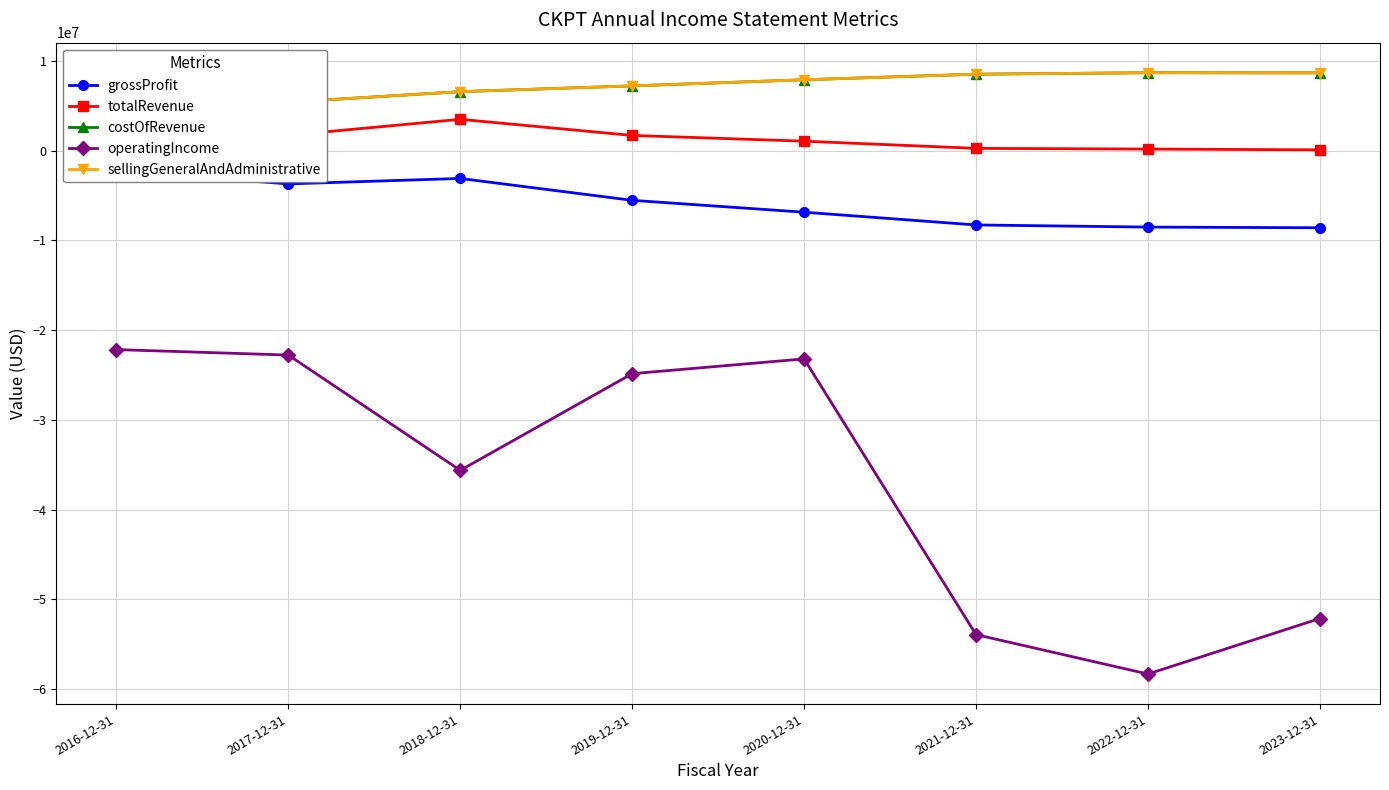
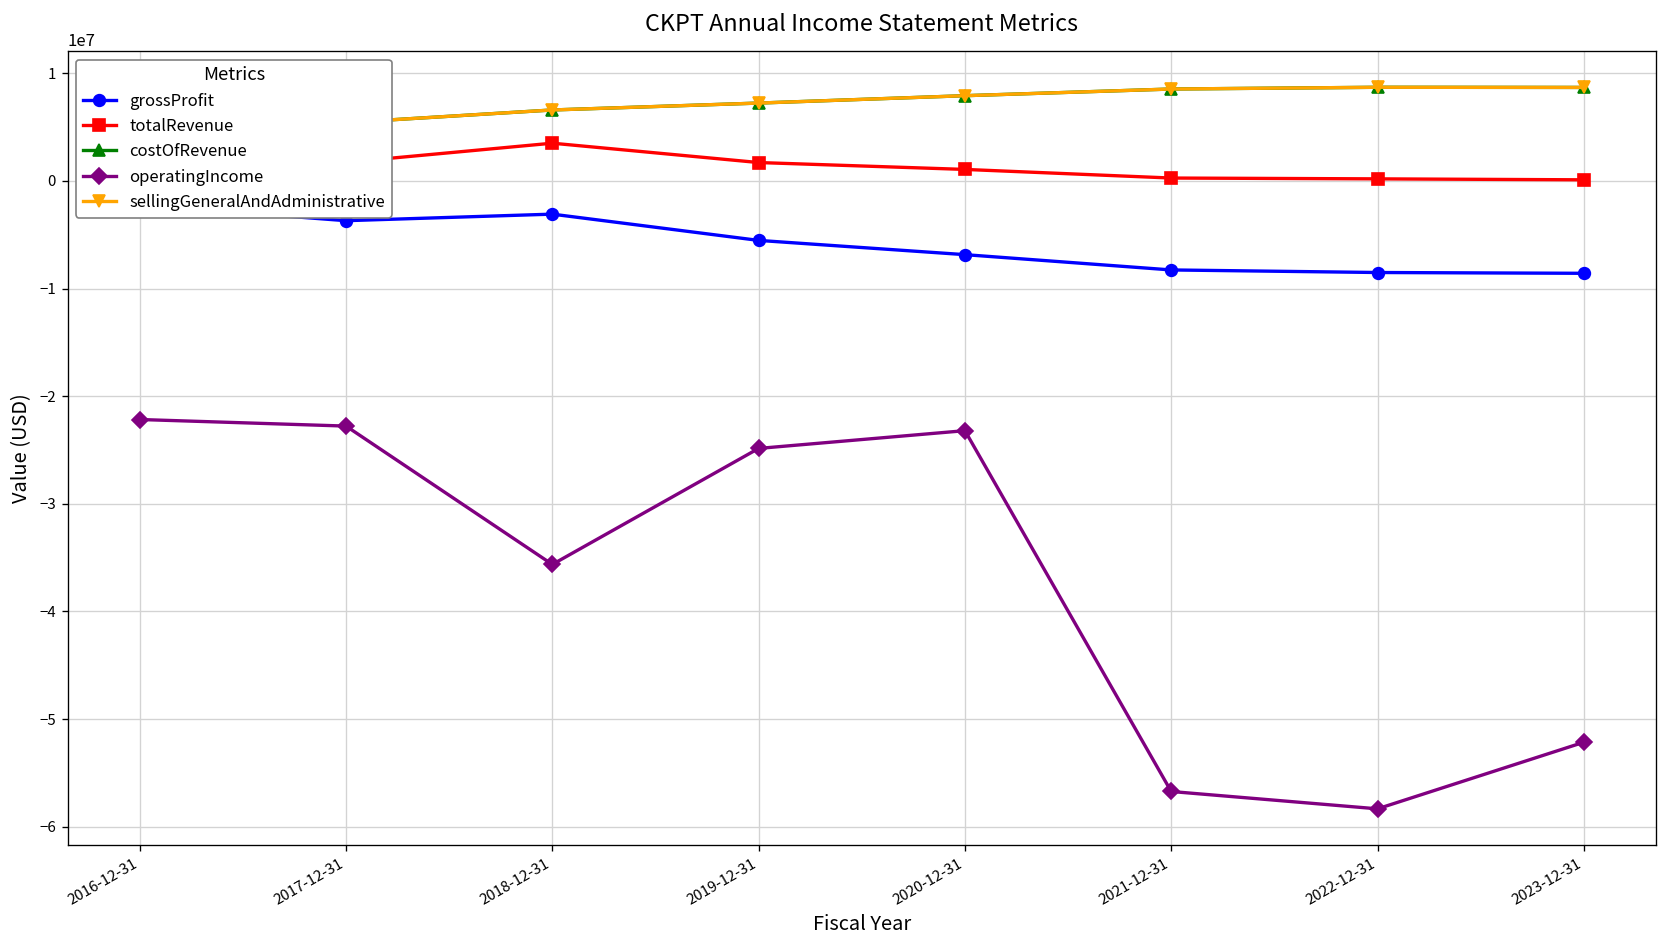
  {
    "grossProfit": {
      "2017-12-31": -4000000,
      "2018-12-31": -3000000,
      "2019-12-31": -6000000,
      "2020-12-31": -7000000,
      "2021-12-31": -8000000,
      "2022-12-31": -9000000,
      "2023-12-31": -9000000
    },
    "totalRevenue": {
      "2018-12-31": 4000000,
      "2019-12-31": 2000000,
      "2020-12-31": 1000000,
      "2021-12-31": 0,
      "2022-12-31": 0,
      "2023-12-31": 0
    },
    "sellingGeneralAndAdministrative": {
      "2018-12-31": 7000000,
      "2019-12-31": 7000000,
      "2020-12-31": 8000000,
      "2021-12-31": 9000000,
      "2022-12-31": 9000000,
      "2023-12-31": 9000000
    },
    "operatingIncome": {
      "2016-12-31": -22000000,
      "2017-12-31": -23000000,
      "2018-12-31": -36000000,
      "2019-12-31": -25000000,
      "2020-12-31": -23000000,
-     "2021-12-31": -54000000,
+     "2021-12-31": -57000000,
      "2022-12-31": -58000000,
      "2023-12-31": -52000000
    }
  }
